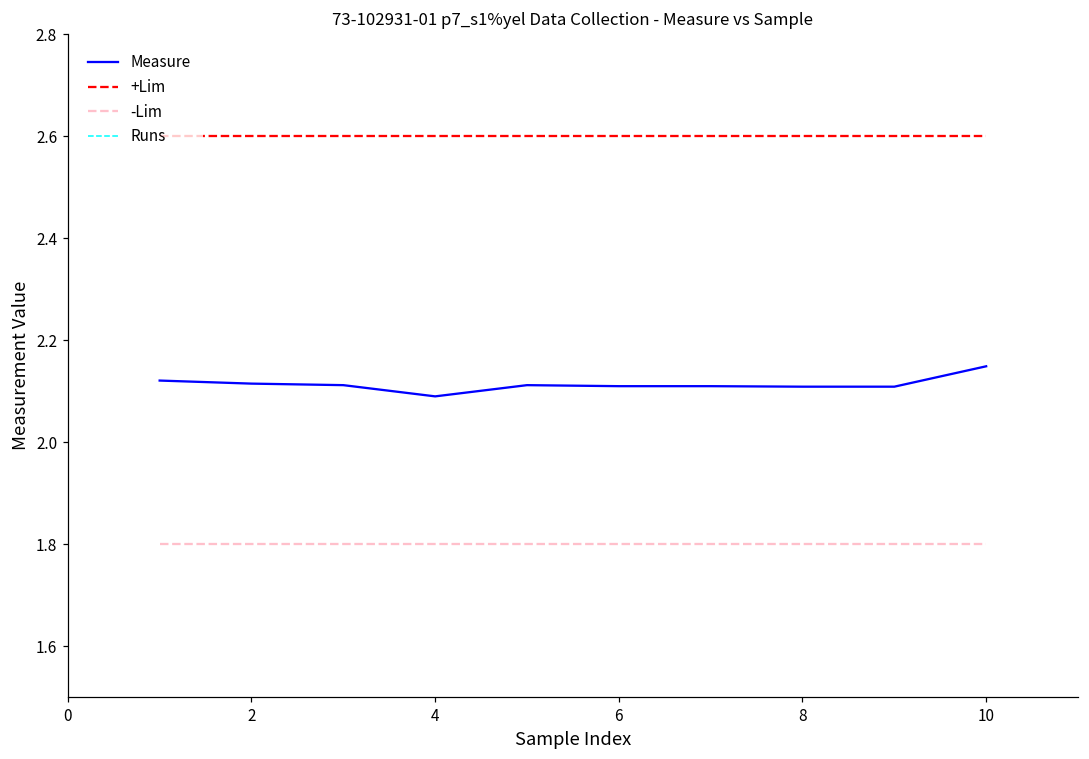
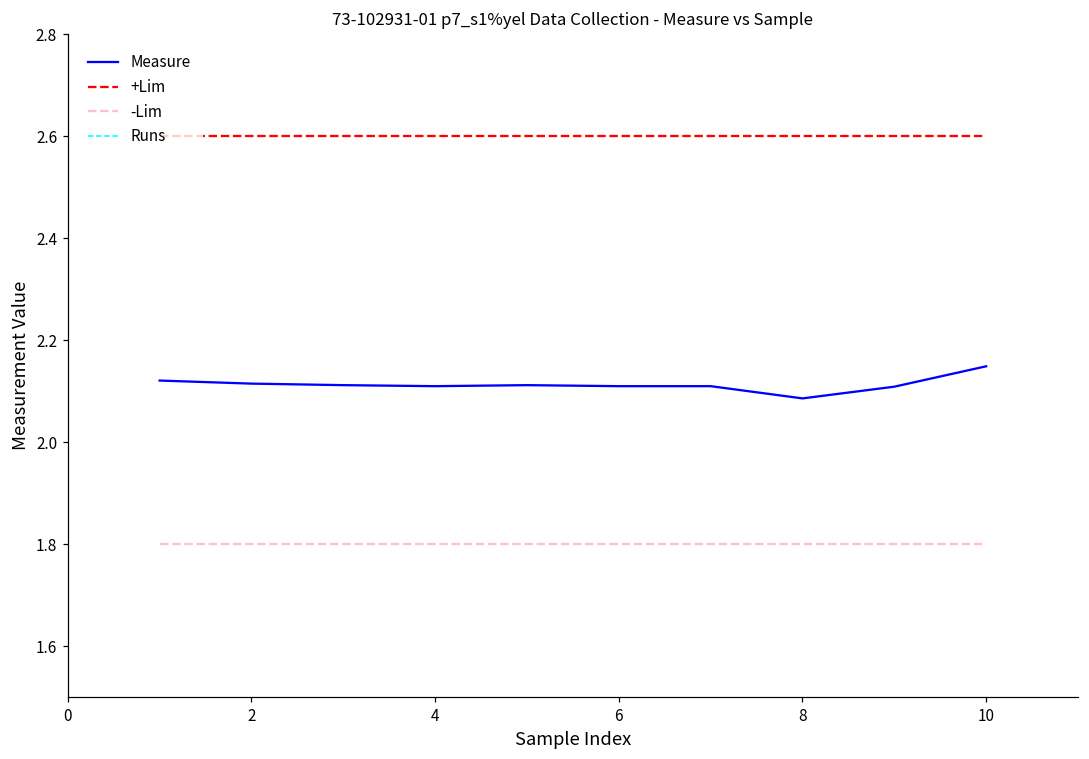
  {
    "Measure": {
      "2": 2.12,
-     "4": 2.09,
+     "4": 2.11,
      "6": 2.11,
-     "8": 2.11,
+     "8": 2.09,
      "10": 2.15
    },
    "+Lim": {
      "2": 2.60,
      "4": 2.60,
      "6": 2.60,
      "8": 2.60,
      "10": 2.60
    },
    "-Lim": {
      "2": 1.80,
      "4": 1.80,
      "6": 1.80,
      "8": 1.80,
      "10": 1.80
    }
  }
